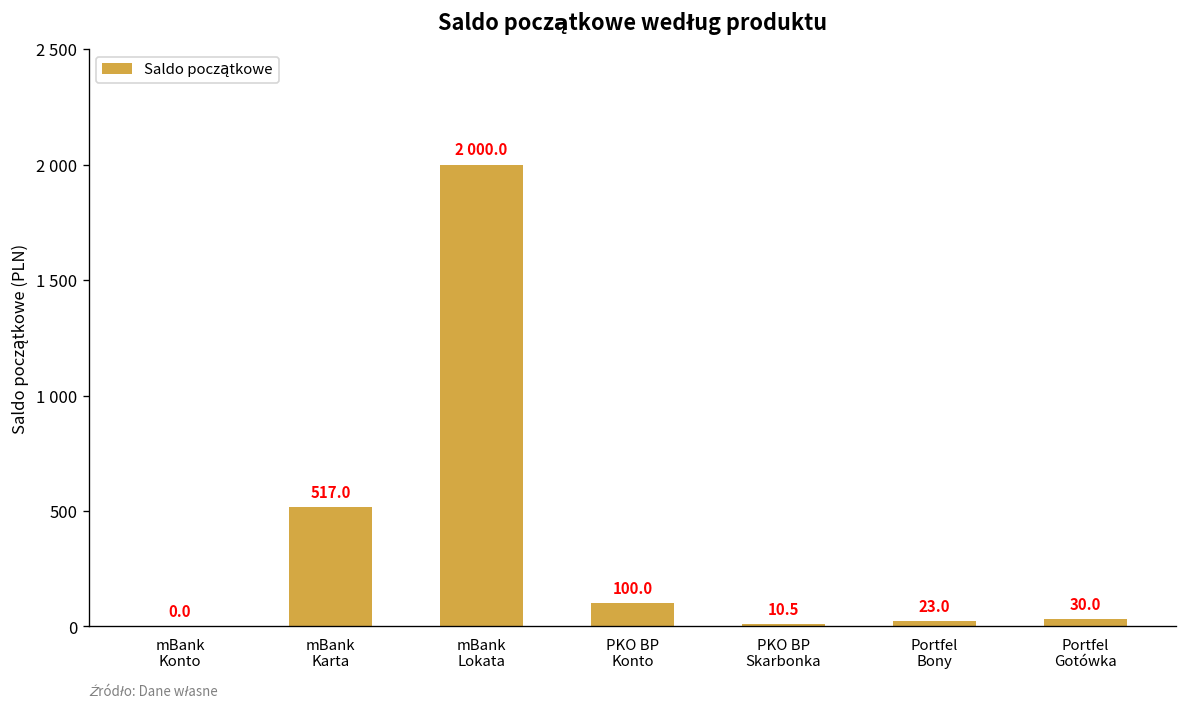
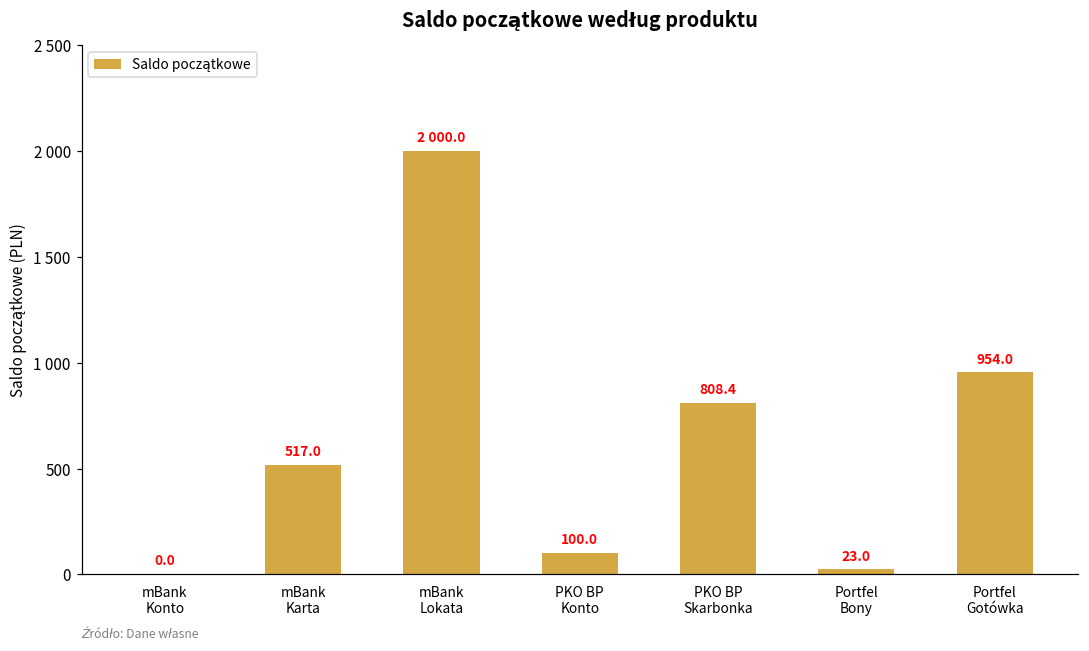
  {
    "mBank Konto": 0.0,
    "mBank Karta": 517.0,
    "PKO BP Konto": 100.0,
-   "PKO BP Skarbonka": 10.5,
+   "PKO BP Skarbonka": 808.4,
    "Portfel Bony": 23.0,
-   "Portfel Gotówka": 30.0
+   "Portfel Gotówka": 954.0
  }
